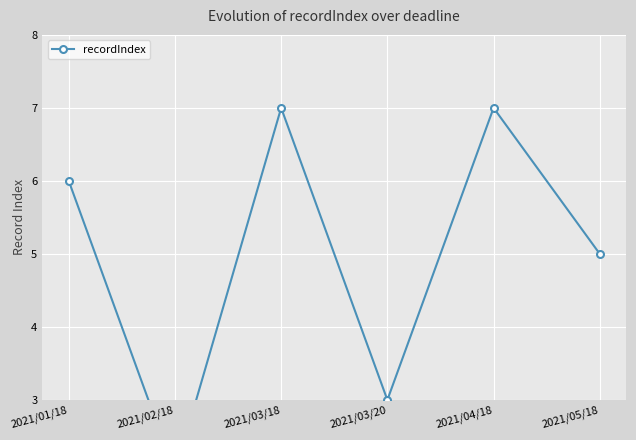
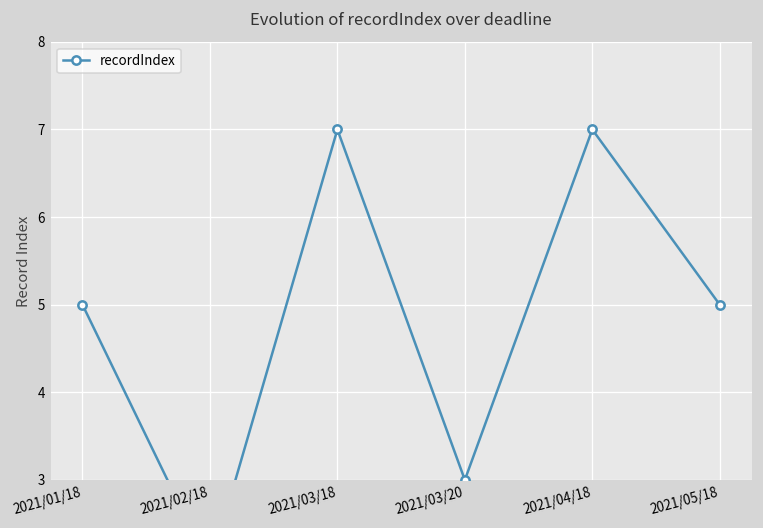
  {
-   "2021/01/18": 6,
+   "2021/01/18": 5,
    "2021/03/18": 7,
    "2021/03/20": 3,
    "2021/04/18": 7,
    "2021/05/18": 5
  }
